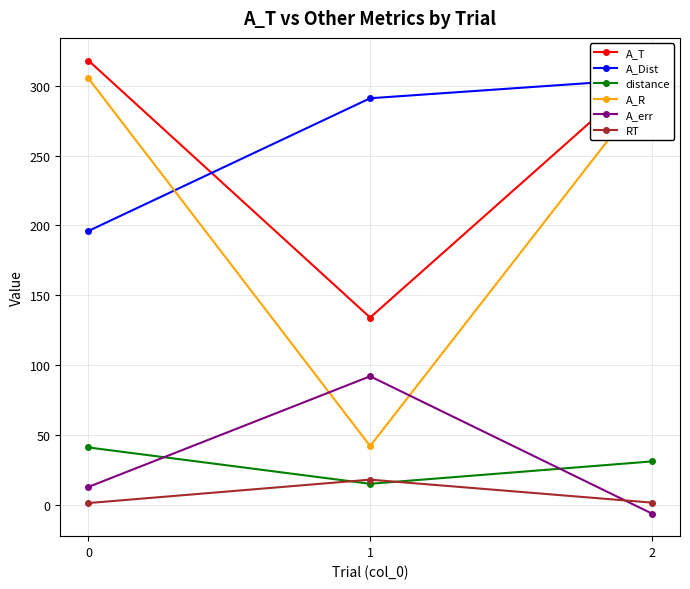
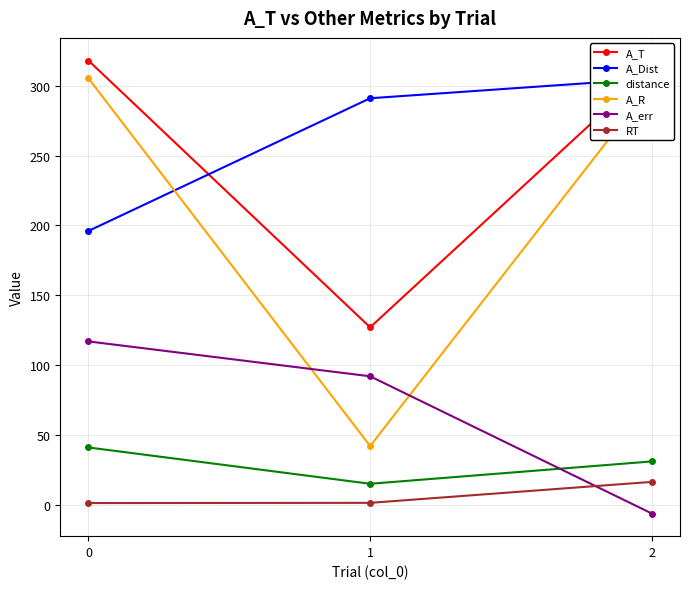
  {
    "A_T": {
      "0": 318,
-     "1": 134
+     "1": 127
    },
    "A_Dist": {
      "0": 196,
      "1": 291
    },
    "distance": {
      "0": 41,
      "1": 15,
      "2": 31
    },
    "A_R": {
      "0": 305,
      "1": 42
    },
    "A_err": {
-     "0": 13,
+     "0": 117,
      "1": 92,
      "2": -6
    },
    "RT": {
      "0": 1,
-     "1": 18,
-     "2": 2
+     "1": 1,
+     "2": 16
    }
  }
